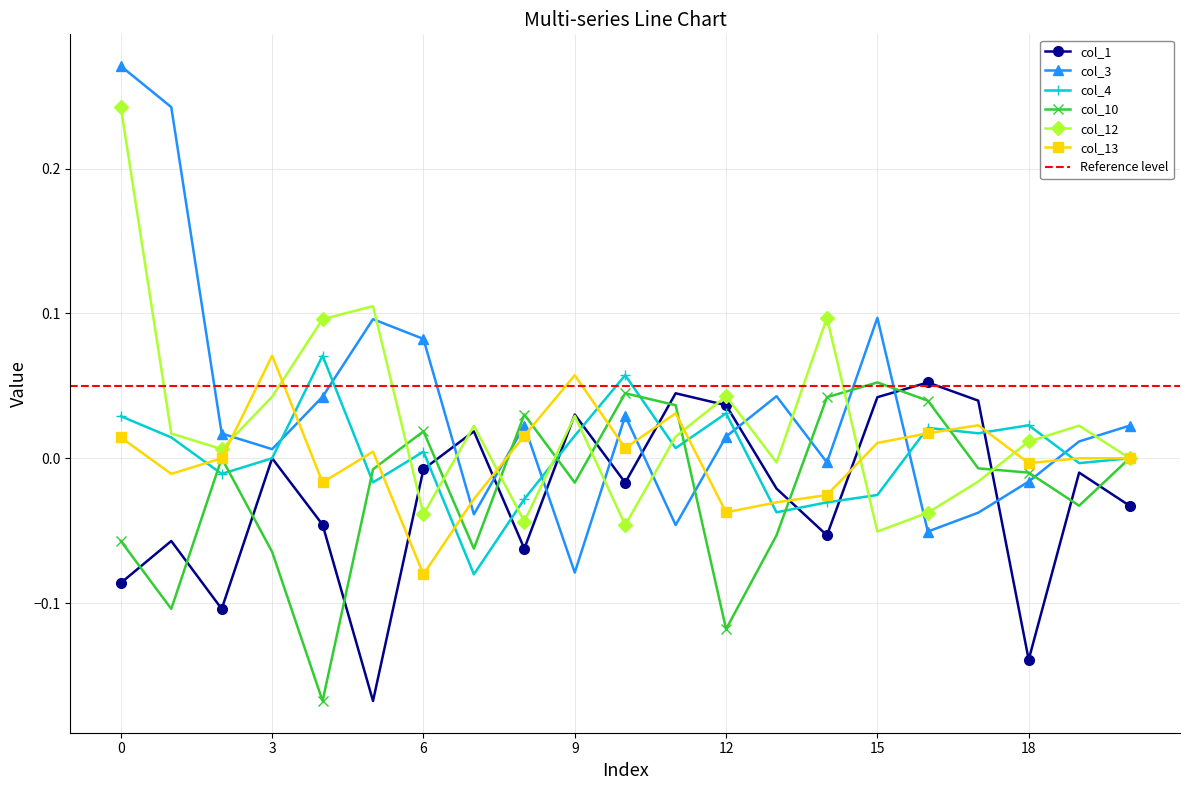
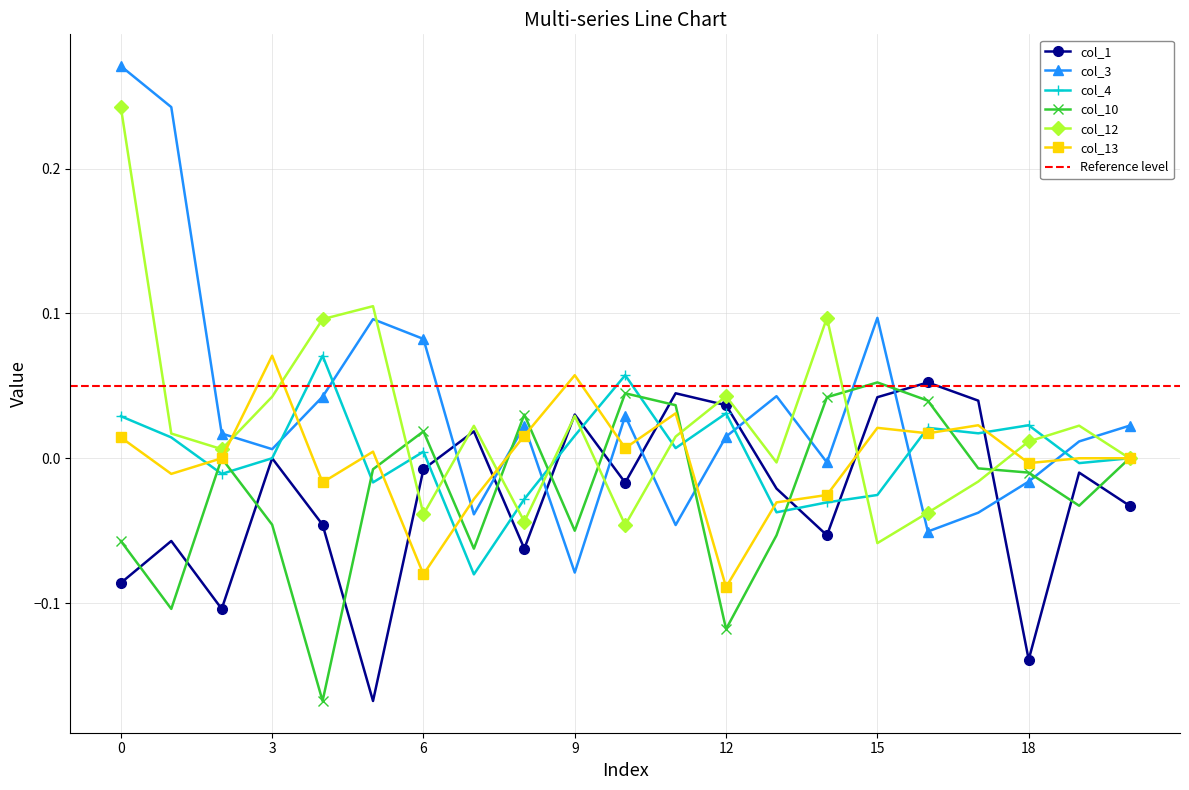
  {
    "col_1": {
      "0": -0.086,
      "6": -0.008,
      "12": 0.037,
      "15": 0.042,
      "18": -0.139
    },
    "col_3": {
      "0": 0.271,
      "3": 0.006,
      "6": 0.082,
      "9": -0.079,
      "12": 0.015,
      "15": 0.097,
      "18": -0.016
    },
    "col_4": {
      "0": 0.029,
      "6": 0.005,
      "9": 0.016,
      "12": 0.031,
      "15": -0.025,
      "18": 0.023
    },
    "col_10": {
      "0": -0.057,
-     "3": -0.065,
+     "3": -0.046,
      "6": 0.019,
-     "9": -0.017,
+     "9": -0.050,
      "12": -0.118,
      "15": 0.052,
      "18": -0.010
    },
    "col_12": {
      "0": 0.242,
      "3": 0.042,
      "6": -0.039,
      "12": 0.043,
-     "15": -0.051,
+     "15": -0.059,
      "18": 0.012
    },
    "col_13": {
      "0": 0.014,
      "3": 0.071,
      "6": -0.080,
      "9": 0.057,
-     "12": -0.037,
-     "15": 0.011,
+     "12": -0.089,
+     "15": 0.021,
      "18": -0.003
    }
  }
